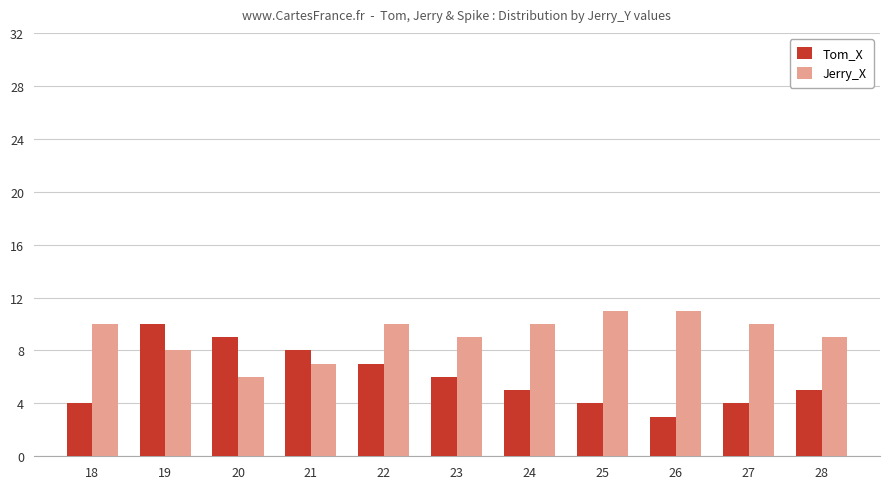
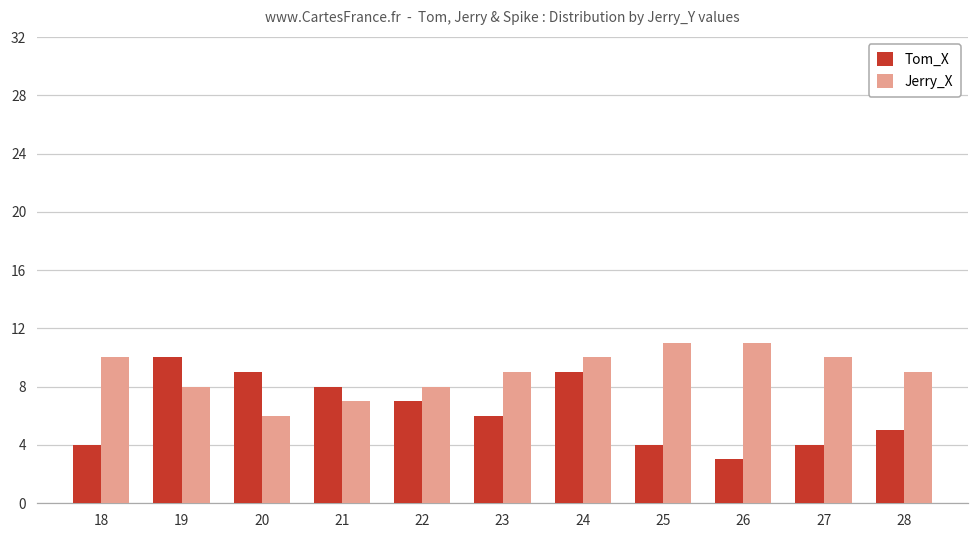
  {
    "Tom_X": {
      "18": 4,
      "19": 10,
      "20": 9,
      "21": 8,
      "22": 7,
      "23": 6,
-     "24": 5,
+     "24": 9,
      "25": 4,
      "26": 3,
      "27": 4,
      "28": 5
    },
    "Jerry_X": {
      "18": 10,
      "19": 8,
      "20": 6,
      "21": 7,
-     "22": 10,
+     "22": 8,
      "23": 9,
      "24": 10,
      "25": 11,
      "26": 11,
      "27": 10,
      "28": 9
    }
  }
